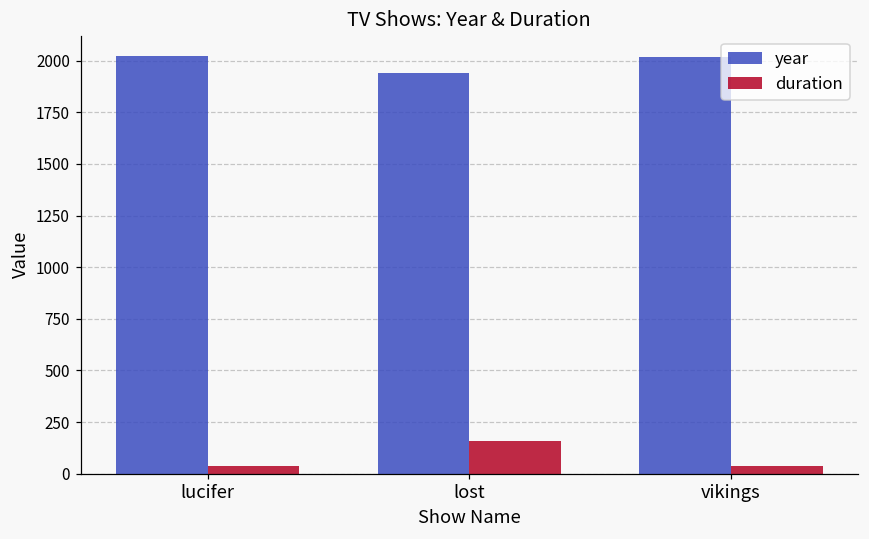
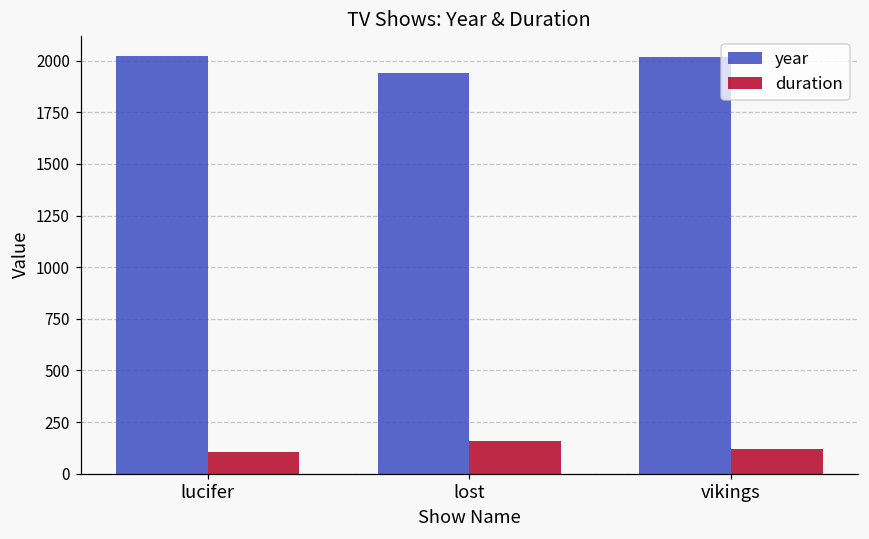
  {
    "year": {
      "lucifer": 2020,
      "lost": 1940,
      "vikings": 2020
    },
    "duration": {
-     "lucifer": 40,
+     "lucifer": 100,
      "lost": 160,
-     "vikings": 40
+     "vikings": 120
    }
  }
